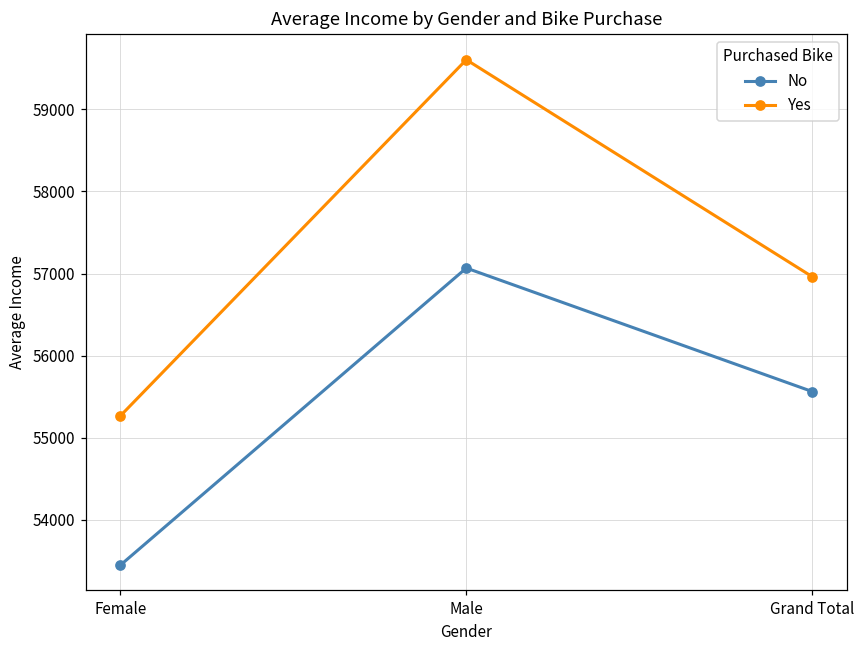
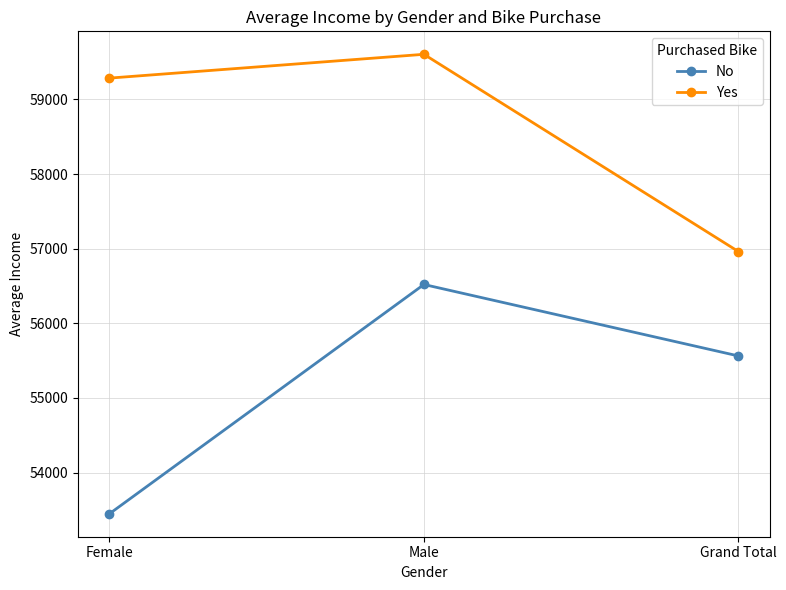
  {
    "No": {
      "Female": 53400,
-     "Male": 57100,
+     "Male": 56500,
      "Grand Total": 55600
    },
    "Yes": {
-     "Female": 55300,
+     "Female": 59300,
      "Male": 59600,
      "Grand Total": 57000
    }
  }
